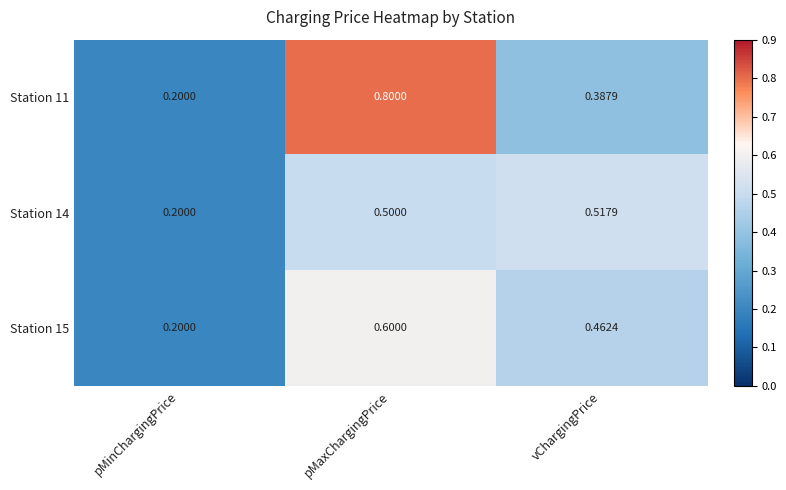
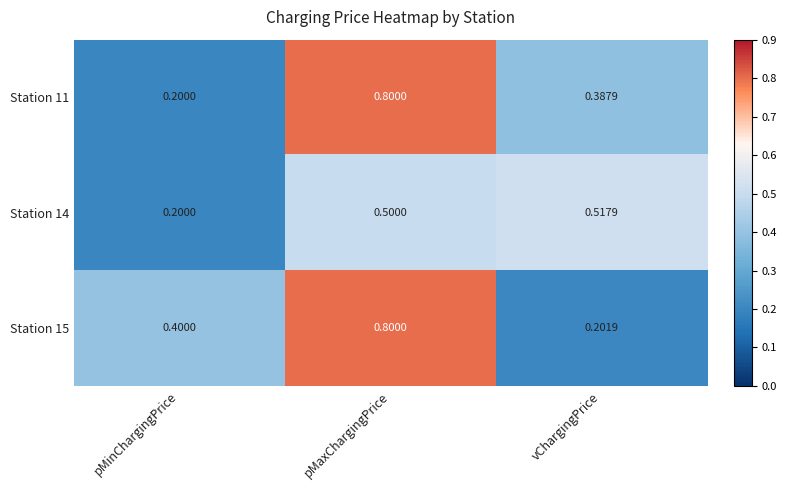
  {
    "Station 11": {
      "pMinChargingPrice": 0.2000,
      "pMaxChargingPrice": 0.8000,
      "vChargingPrice": 0.3879
    },
    "Station 14": {
      "pMinChargingPrice": 0.2000,
      "pMaxChargingPrice": 0.5000,
      "vChargingPrice": 0.5179
    },
    "Station 15": {
-     "pMinChargingPrice": 0.2000,
-     "pMaxChargingPrice": 0.6000,
-     "vChargingPrice": 0.4624
+     "pMinChargingPrice": 0.4000,
+     "pMaxChargingPrice": 0.8000,
+     "vChargingPrice": 0.2019
    }
  }
